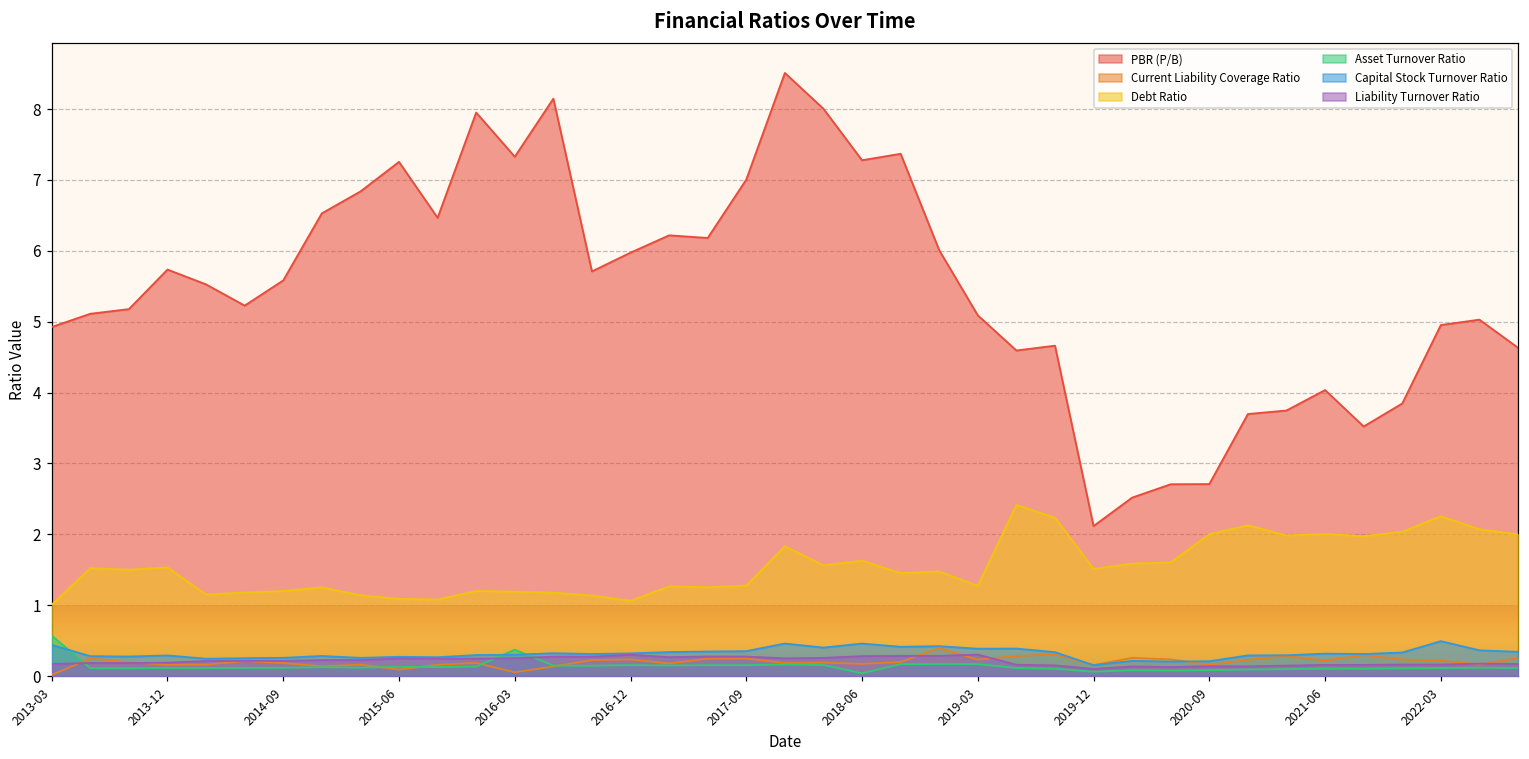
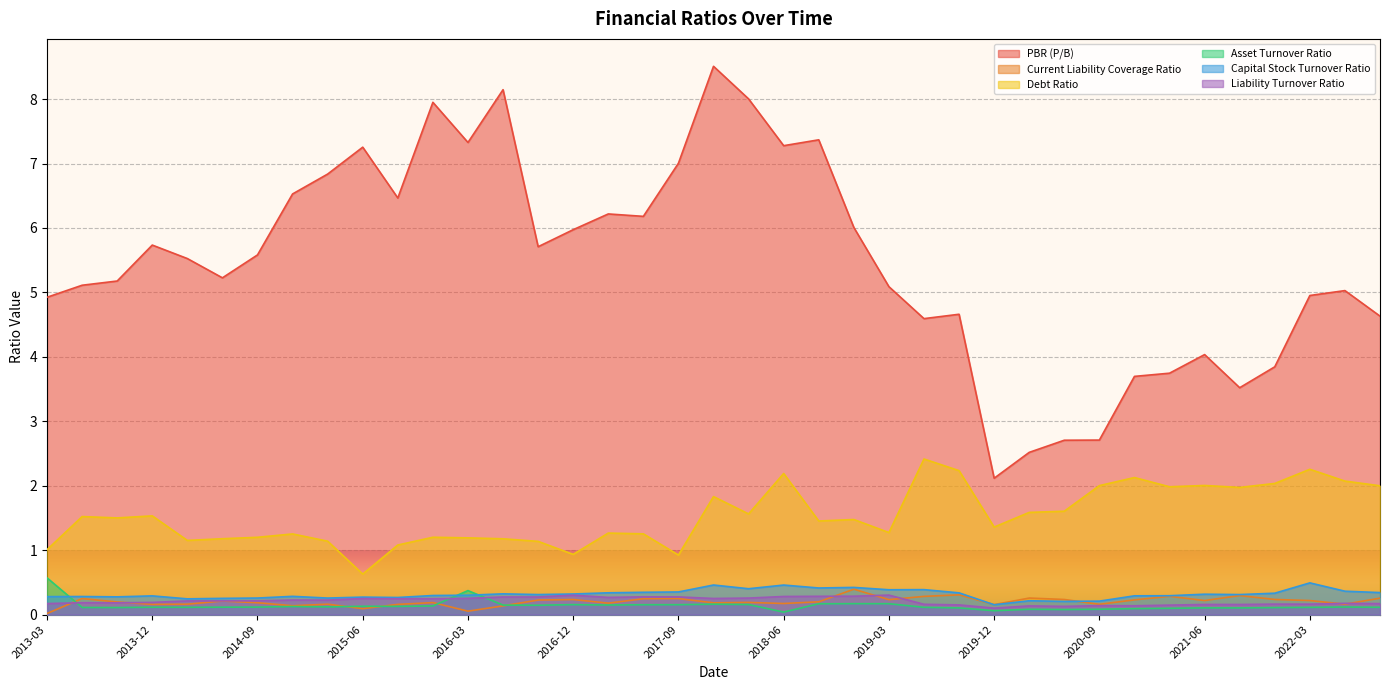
  {
    "Debt Ratio": {
      "2013-03": 1.0,
      "2013-12": 1.5,
      "2014-09": 1.2,
-     "2015-06": 1.1,
+     "2015-06": 0.6,
      "2016-03": 1.2,
-     "2016-12": 1.1,
-     "2017-09": 1.3,
-     "2018-06": 1.6,
+     "2016-12": 0.9,
+     "2017-09": 0.9,
+     "2018-06": 2.2,
      "2019-03": 1.3,
-     "2019-12": 1.5,
+     "2019-12": 1.4,
      "2020-09": 2.0,
      "2021-06": 2.0,
      "2022-03": 2.3
    },
    "Asset Turnover Ratio": {
      "2013-03": 0.6,
      "2013-12": 0.1,
      "2014-09": 0.1,
      "2016-03": 0.4,
      "2016-12": 0.2,
      "2017-09": 0.2,
      "2018-06": 0.0,
      "2019-03": 0.2,
      "2019-12": 0.1,
      "2020-09": 0.1,
      "2021-06": 0.1,
      "2022-03": 0.1
    },
    "Capital Stock Turnover Ratio": {
-     "2013-03": 0.4,
+     "2013-03": 0.3,
      "2013-12": 0.3,
      "2014-09": 0.3,
      "2016-03": 0.3,
      "2017-09": 0.4,
      "2018-06": 0.5,
      "2019-03": 0.4,
      "2020-09": 0.2,
      "2021-06": 0.3,
      "2022-03": 0.5
    },
    "Liability Turnover Ratio": {
      "2013-03": 0.2,
      "2016-03": 0.3,
      "2018-06": 0.3,
      "2019-03": 0.3,
      "2019-12": 0.1,
      "2021-06": 0.2,
      "2022-03": 0.2
    }
  }
